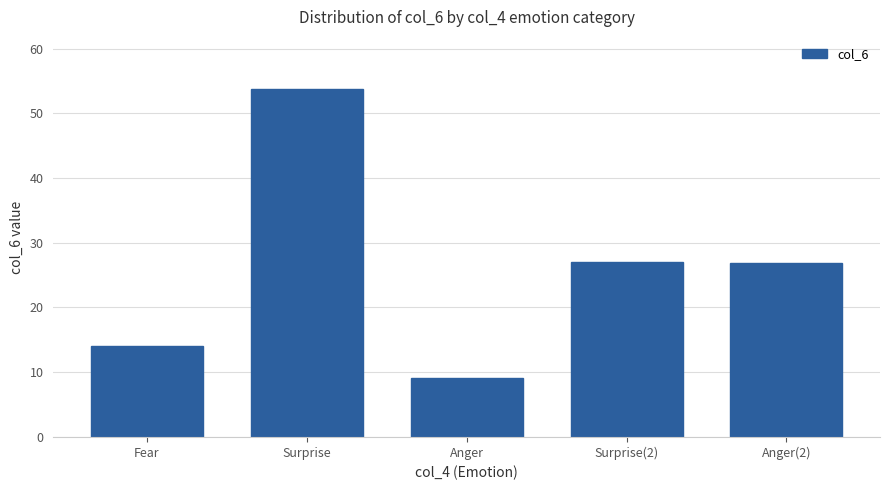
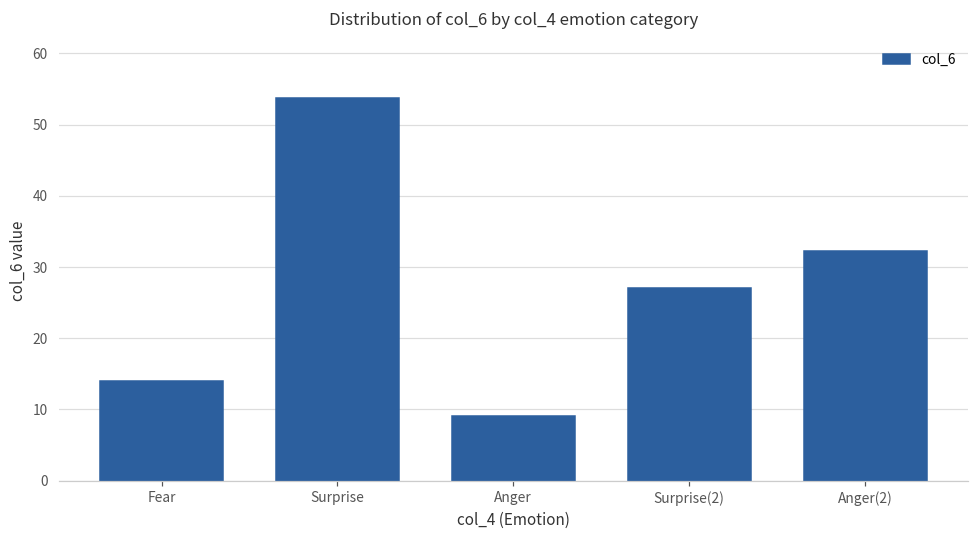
  {
    "Fear": 14,
    "Surprise": 54,
    "Anger": 9,
    "Surprise(2)": 27,
-   "Anger(2)": 27
+   "Anger(2)": 32
  }
